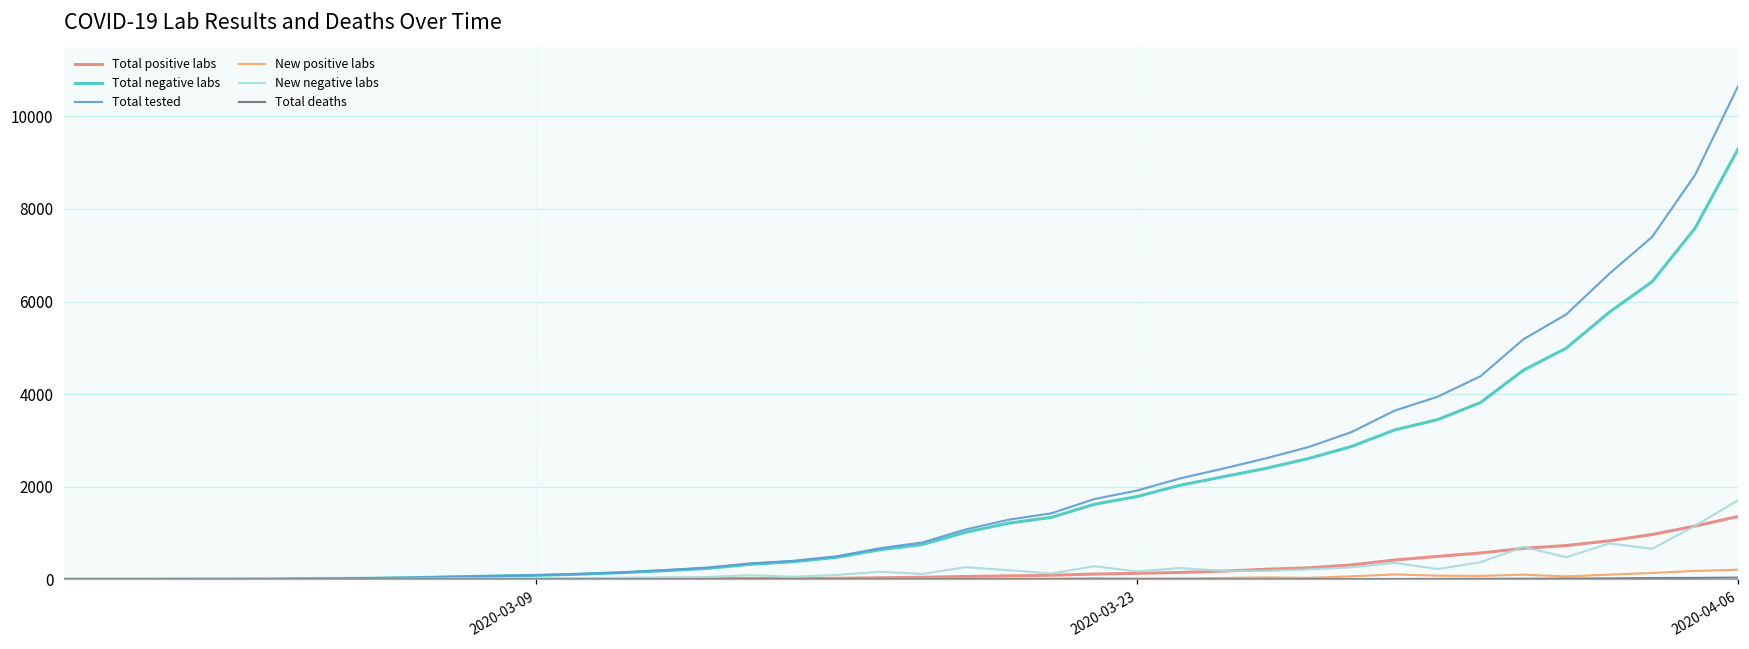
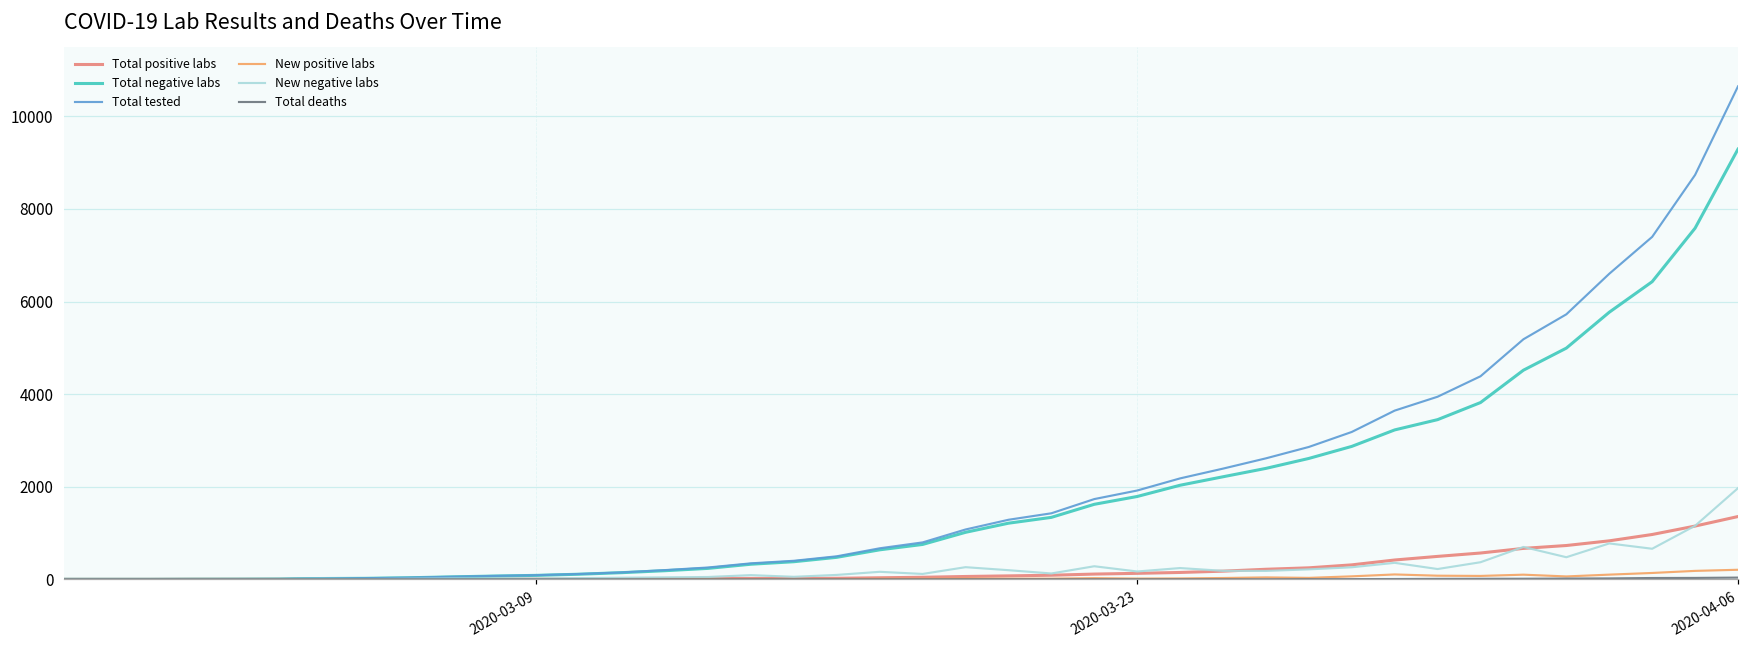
  {
    "New negative labs": {
-     "2020-04-06": 1700
+     "2020-04-06": 2000
    },
    "Total deaths": {
      "2020-04-06": 0
    }
  }
